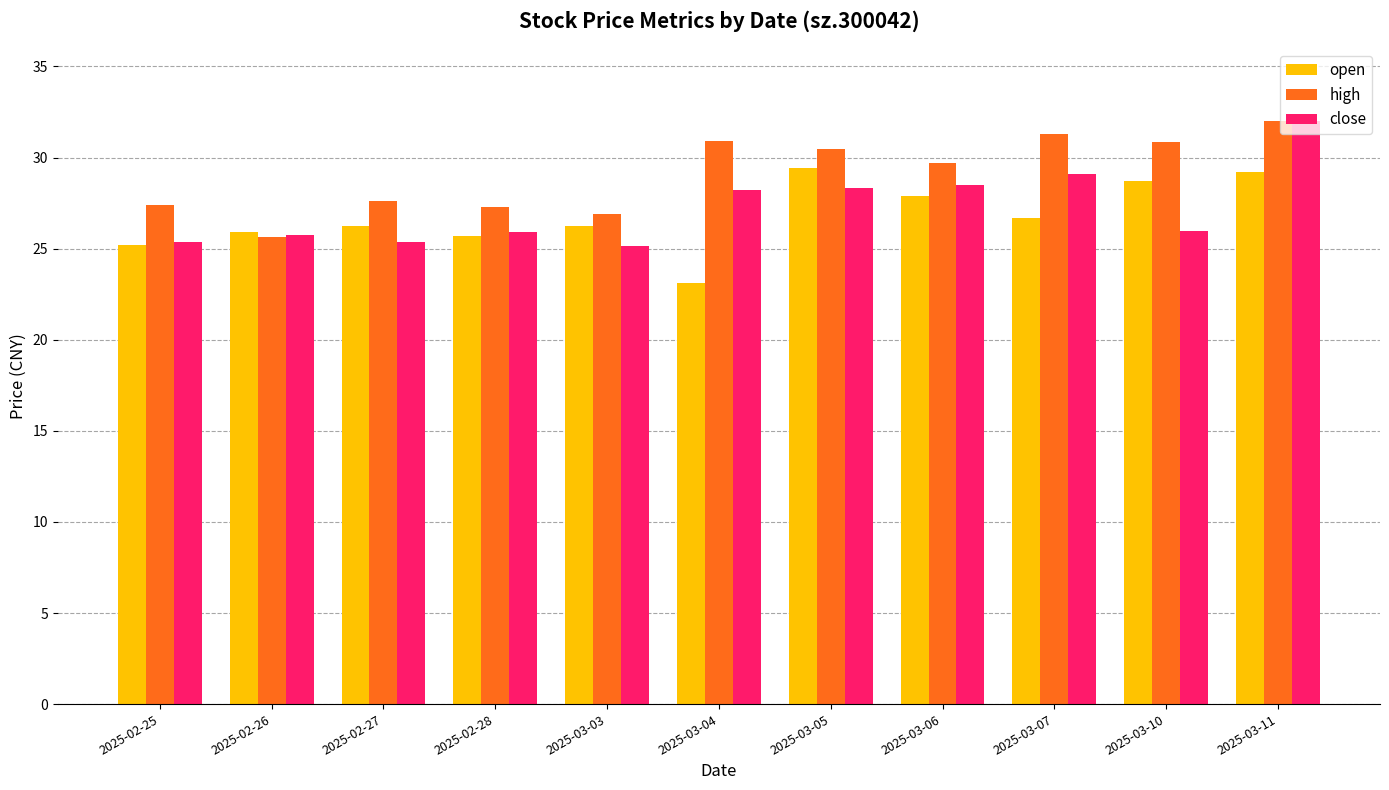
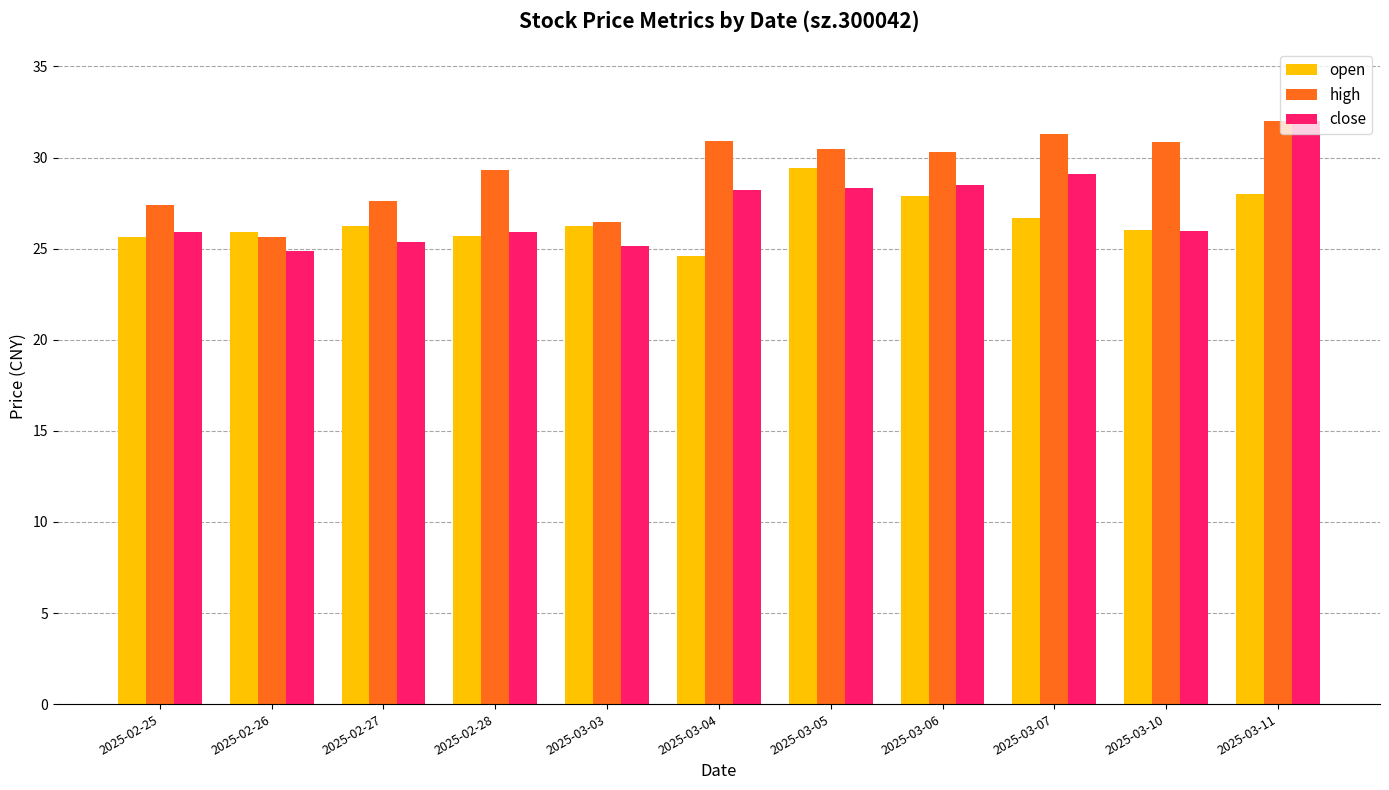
  {
    "open": {
-     "2025-02-25": 25.2,
+     "2025-02-25": 25.7,
      "2025-02-26": 25.9,
      "2025-02-27": 26.2,
      "2025-02-28": 25.7,
      "2025-03-03": 26.2,
-     "2025-03-04": 23.1,
+     "2025-03-04": 24.6,
      "2025-03-05": 29.4,
      "2025-03-06": 27.9,
      "2025-03-07": 26.7,
-     "2025-03-10": 28.7,
-     "2025-03-11": 29.2
+     "2025-03-10": 26.0,
+     "2025-03-11": 28.0
    },
    "high": {
      "2025-02-25": 27.4,
      "2025-02-26": 25.7,
      "2025-02-27": 27.6,
-     "2025-02-28": 27.3,
-     "2025-03-03": 26.9,
+     "2025-02-28": 29.3,
+     "2025-03-03": 26.5,
      "2025-03-04": 30.9,
      "2025-03-05": 30.5,
-     "2025-03-06": 29.7,
+     "2025-03-06": 30.3,
      "2025-03-07": 31.3,
      "2025-03-10": 30.9,
      "2025-03-11": 32.0
    },
    "close": {
-     "2025-02-25": 25.4,
-     "2025-02-26": 25.7,
+     "2025-02-25": 25.9,
+     "2025-02-26": 24.9,
      "2025-02-27": 25.4,
      "2025-02-28": 25.9,
      "2025-03-03": 25.2,
      "2025-03-04": 28.2,
      "2025-03-05": 28.3,
      "2025-03-06": 28.5,
      "2025-03-07": 29.1,
      "2025-03-10": 26.0
    }
  }
